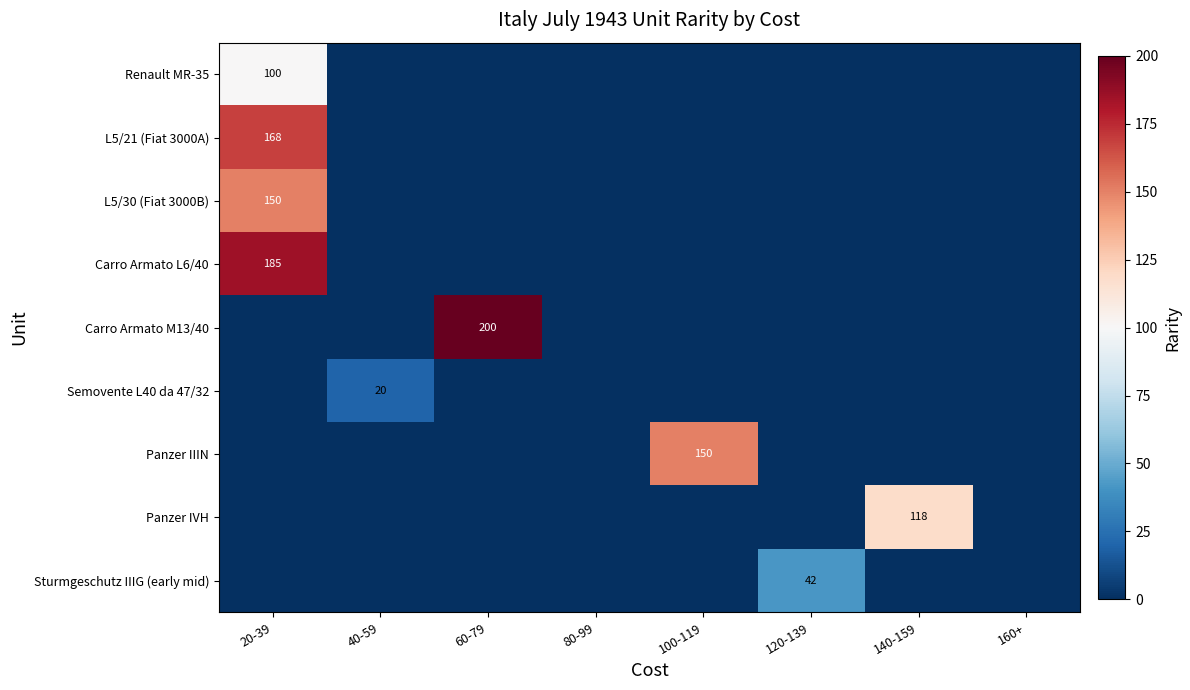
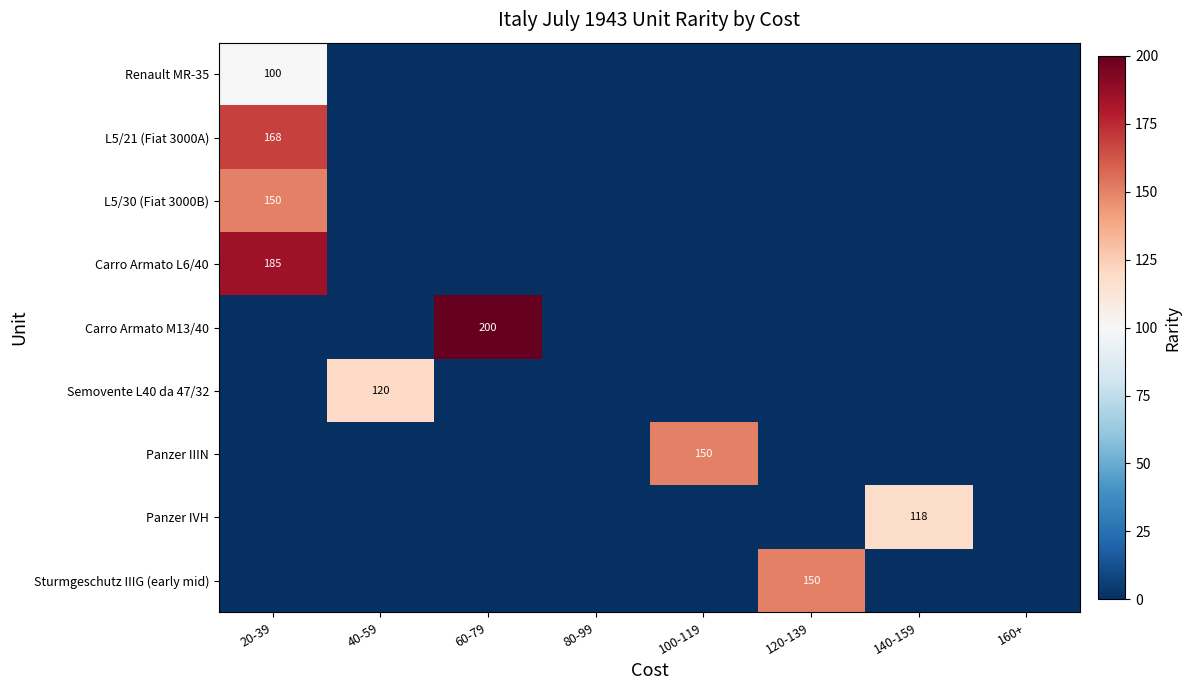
  {
    "Renault MR-35": {
      "20-39": 100
    },
    "L5/21 (Fiat 3000A)": {
      "20-39": 168
    },
    "L5/30 (Fiat 3000B)": {
      "20-39": 150
    },
    "Carro Armato L6/40": {
      "20-39": 185
    },
    "Carro Armato M13/40": {
      "60-79": 200
    },
    "Semovente L40 da 47/32": {
-     "40-59": 20
+     "40-59": 120
    },
    "Panzer IIIN": {
      "100-119": 150
    },
    "Panzer IVH": {
      "140-159": 118
    },
    "Sturmgeschutz IIIG (early mid)": {
-     "120-139": 42
+     "120-139": 150
    }
  }
